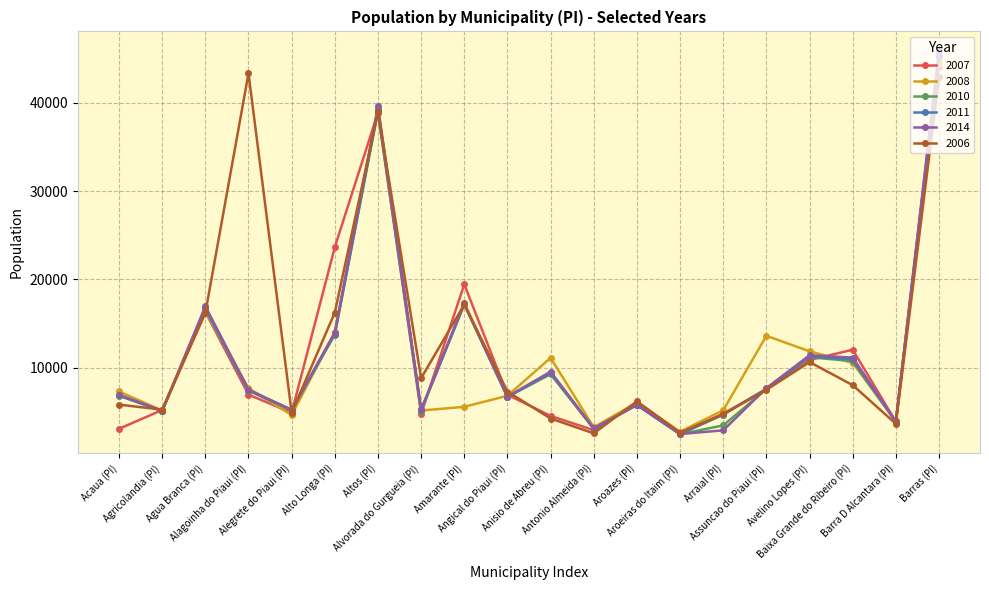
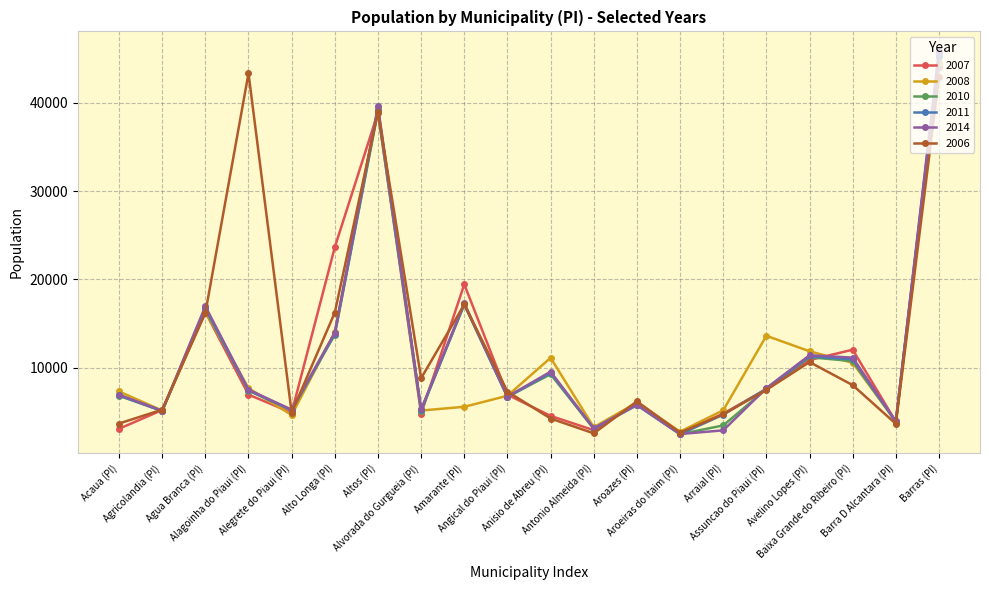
  {
    "2007": {
      "Acaua (PI)": 3000,
      "Alagoinha do Piaui (PI)": 7000,
      "Alto Longa (PI)": 24000,
      "Alvorada do Gurgueia (PI)": 5000,
      "Amarante (PI)": 19000,
      "Anisio de Abreu (PI)": 5000,
      "Baixa Grande do Ribeiro (PI)": 12000
    },
    "2008": {
      "Acaua (PI)": 7000,
      "Amarante (PI)": 6000,
      "Anisio de Abreu (PI)": 11000,
      "Arraial (PI)": 5000,
      "Assuncao do Piaui (PI)": 14000,
      "Avelino Lopes (PI)": 12000
    },
    "2010": {
      "Arraial (PI)": 3000
    },
    "2014": {
      "Arraial (PI)": 3000
    },
    "2006": {
-     "Acaua (PI)": 6000,
+     "Acaua (PI)": 4000,
      "Alagoinha do Piaui (PI)": 43000,
      "Alto Longa (PI)": 16000,
      "Alvorada do Gurgueia (PI)": 9000,
      "Angical do Piaui (PI)": 7000,
      "Anisio de Abreu (PI)": 4000,
      "Antonio Almeida (PI)": 3000,
      "Baixa Grande do Ribeiro (PI)": 8000
    }
  }
